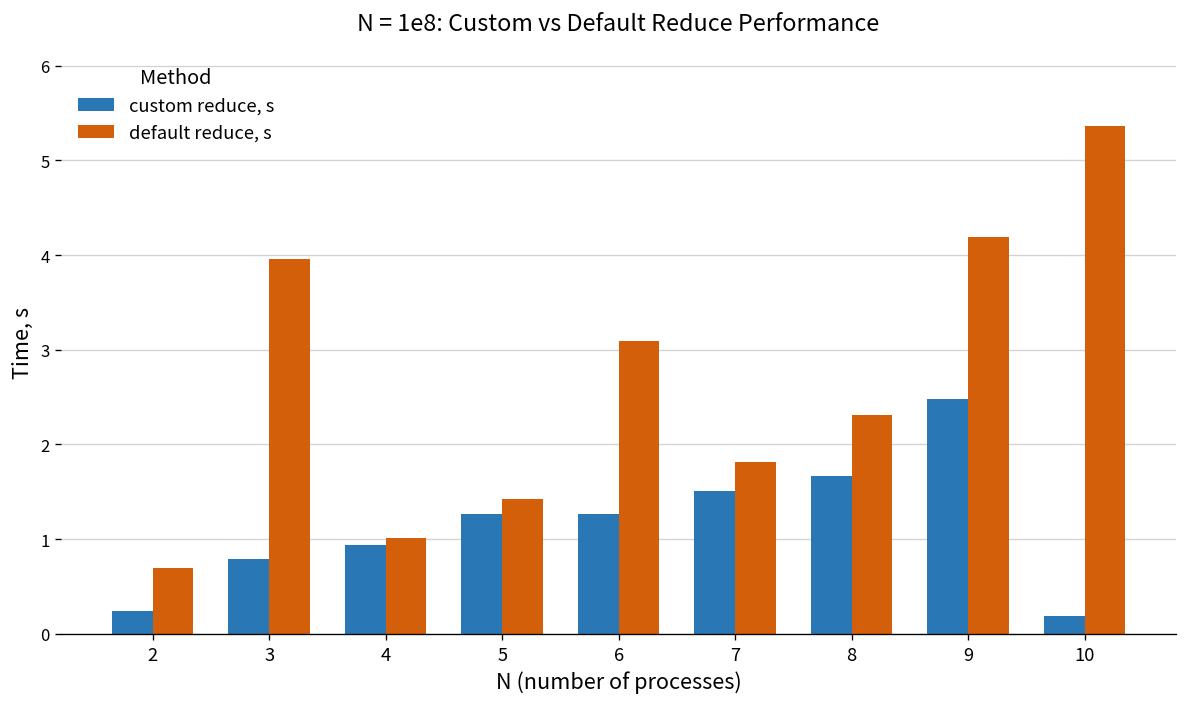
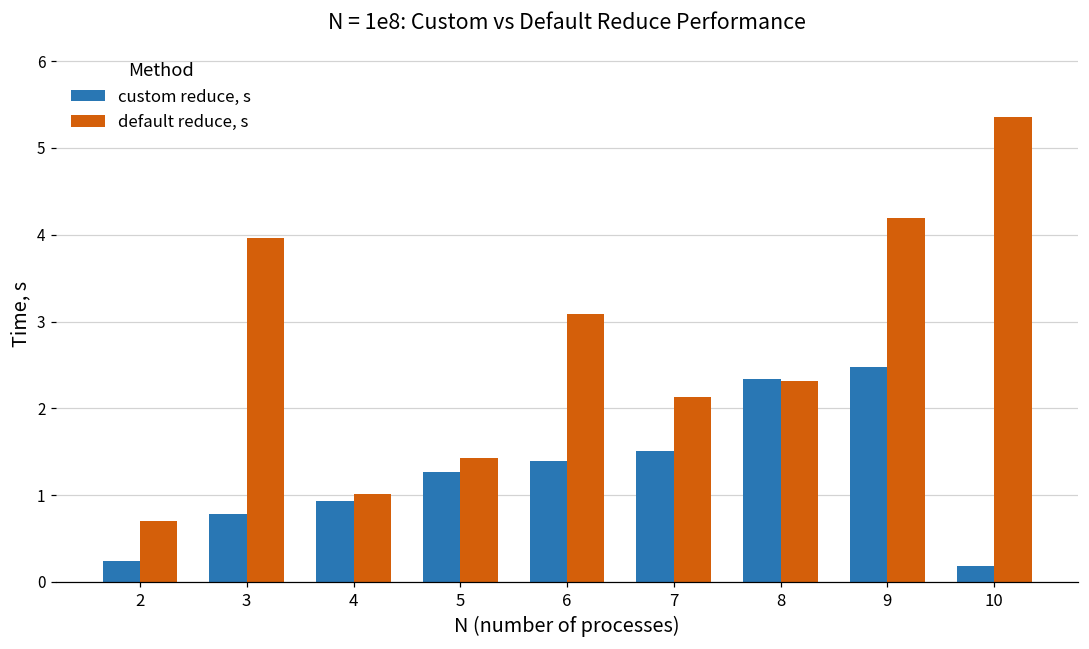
  {
    "custom reduce, s": {
      "2": 0.2,
      "3": 0.8,
      "4": 0.9,
      "5": 1.3,
-     "6": 1.3,
+     "6": 1.4,
      "7": 1.5,
-     "8": 1.7,
+     "8": 2.3,
      "9": 2.5,
      "10": 0.2
    },
    "default reduce, s": {
      "2": 0.7,
      "3": 4.0,
      "4": 1.0,
      "5": 1.4,
      "6": 3.1,
-     "7": 1.8,
+     "7": 2.1,
      "8": 2.3,
      "9": 4.2,
      "10": 5.4
    }
  }
